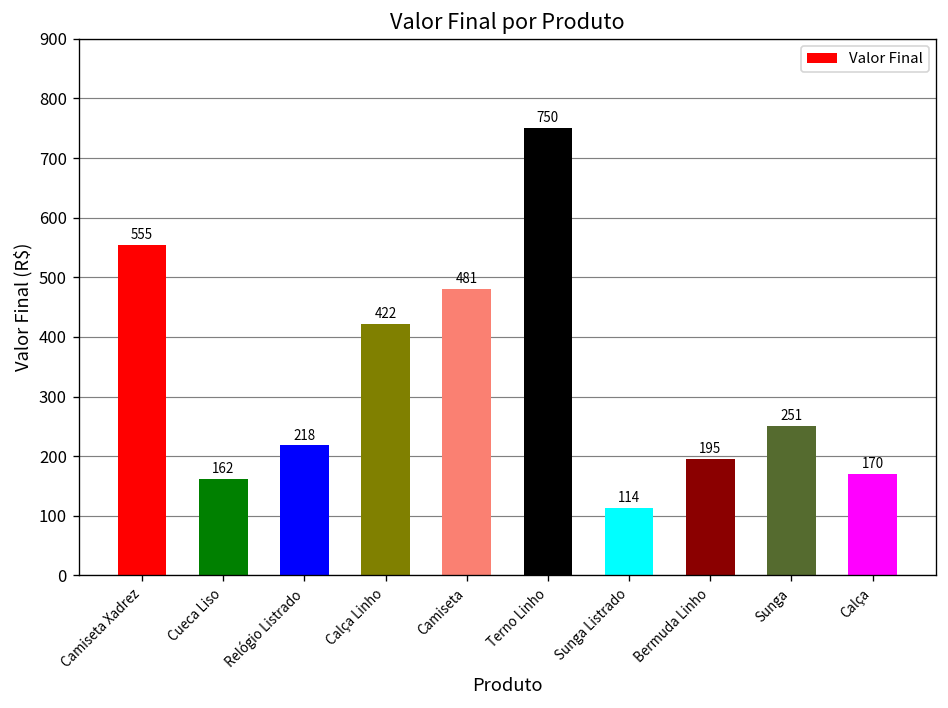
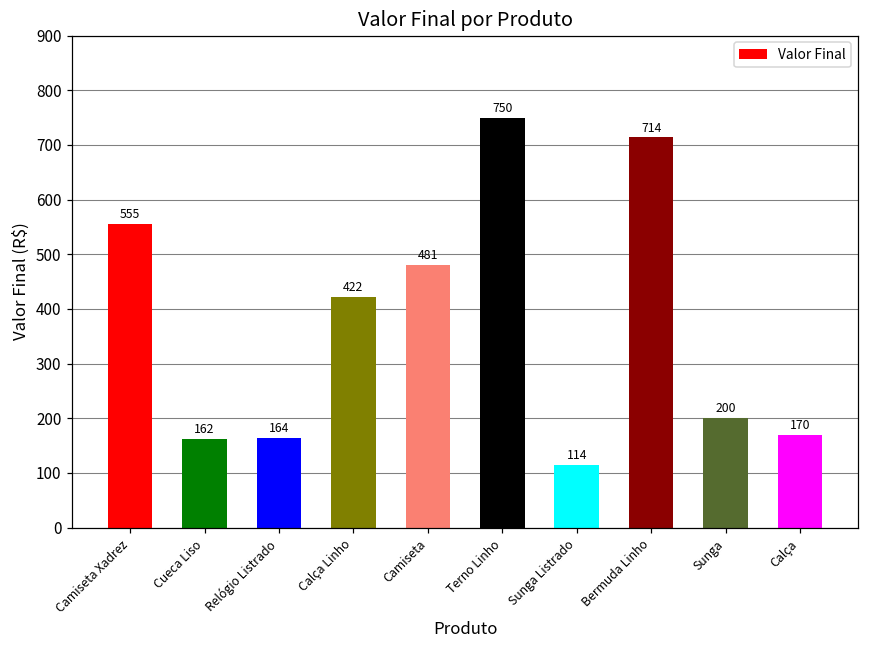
  {
    "Camiseta Xadrez": 555,
    "Cueca Liso": 162,
-   "Relógio Listrado": 218,
+   "Relógio Listrado": 164,
    "Calça Linho": 422,
    "Camiseta": 481,
    "Terno Linho": 750,
    "Sunga Listrado": 114,
-   "Bermuda Linho": 195,
-   "Sunga": 251,
+   "Bermuda Linho": 714,
+   "Sunga": 200,
    "Calça": 170
  }
